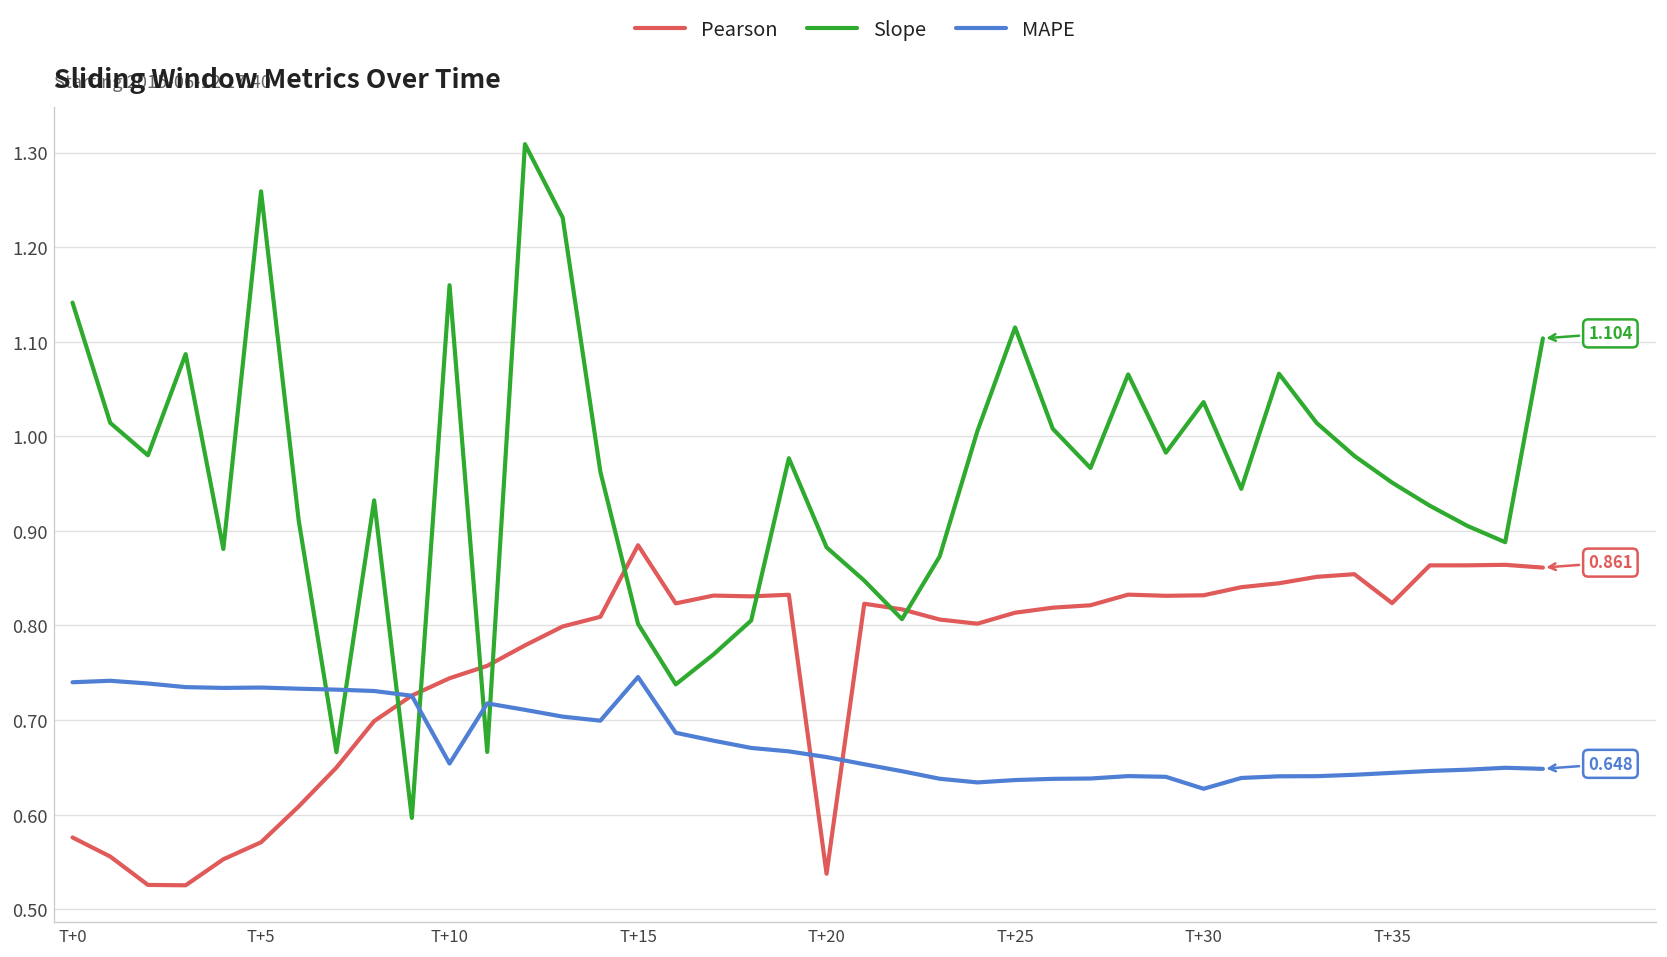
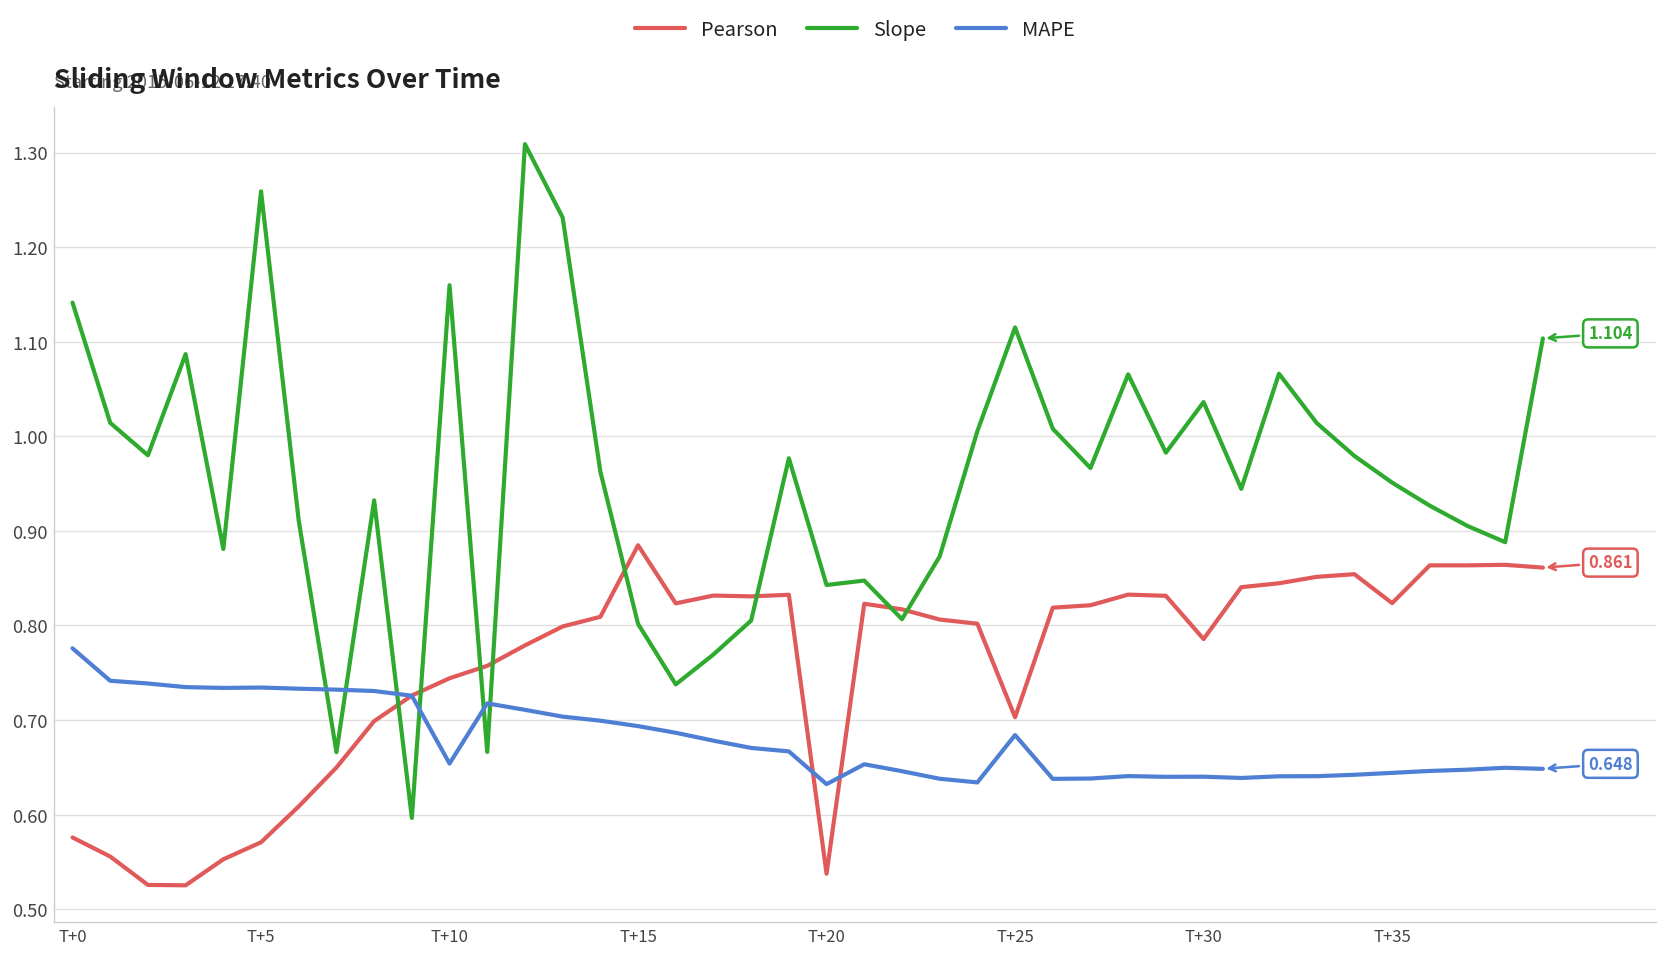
  {
    "Pearson": {
      "T+0": 0.58,
      "T+5": 0.57,
      "T+10": 0.74,
      "T+15": 0.88,
      "T+20": 0.54,
-     "T+25": 0.81,
-     "T+30": 0.83,
+     "T+25": 0.70,
+     "T+30": 0.79,
      "T+35": 0.82
    },
    "Slope": {
      "T+0": 1.14,
      "T+5": 1.26,
      "T+10": 1.16,
      "T+15": 0.80,
-     "T+20": 0.88,
+     "T+20": 0.84,
      "T+25": 1.12,
      "T+30": 1.04,
      "T+35": 0.95
    },
    "MAPE": {
-     "T+0": 0.74,
+     "T+0": 0.78,
      "T+5": 0.73,
      "T+10": 0.65,
-     "T+15": 0.75,
-     "T+20": 0.66,
-     "T+25": 0.64,
-     "T+30": 0.63,
+     "T+15": 0.69,
+     "T+20": 0.63,
+     "T+25": 0.68,
+     "T+30": 0.64,
      "T+35": 0.64
    }
  }
